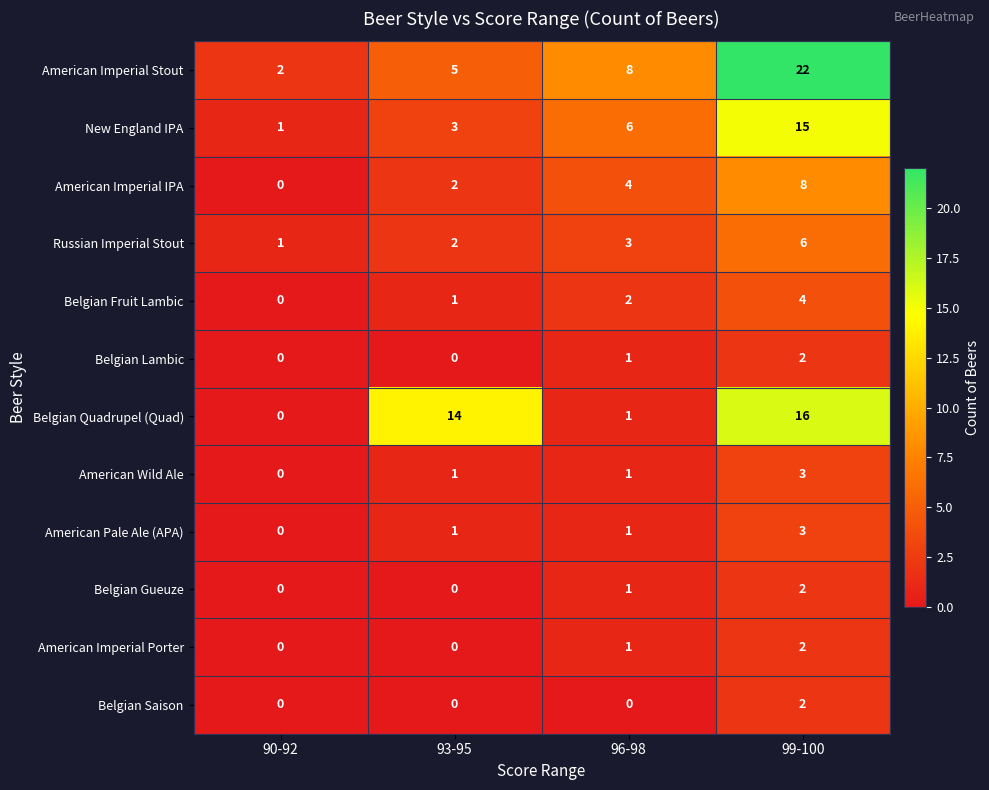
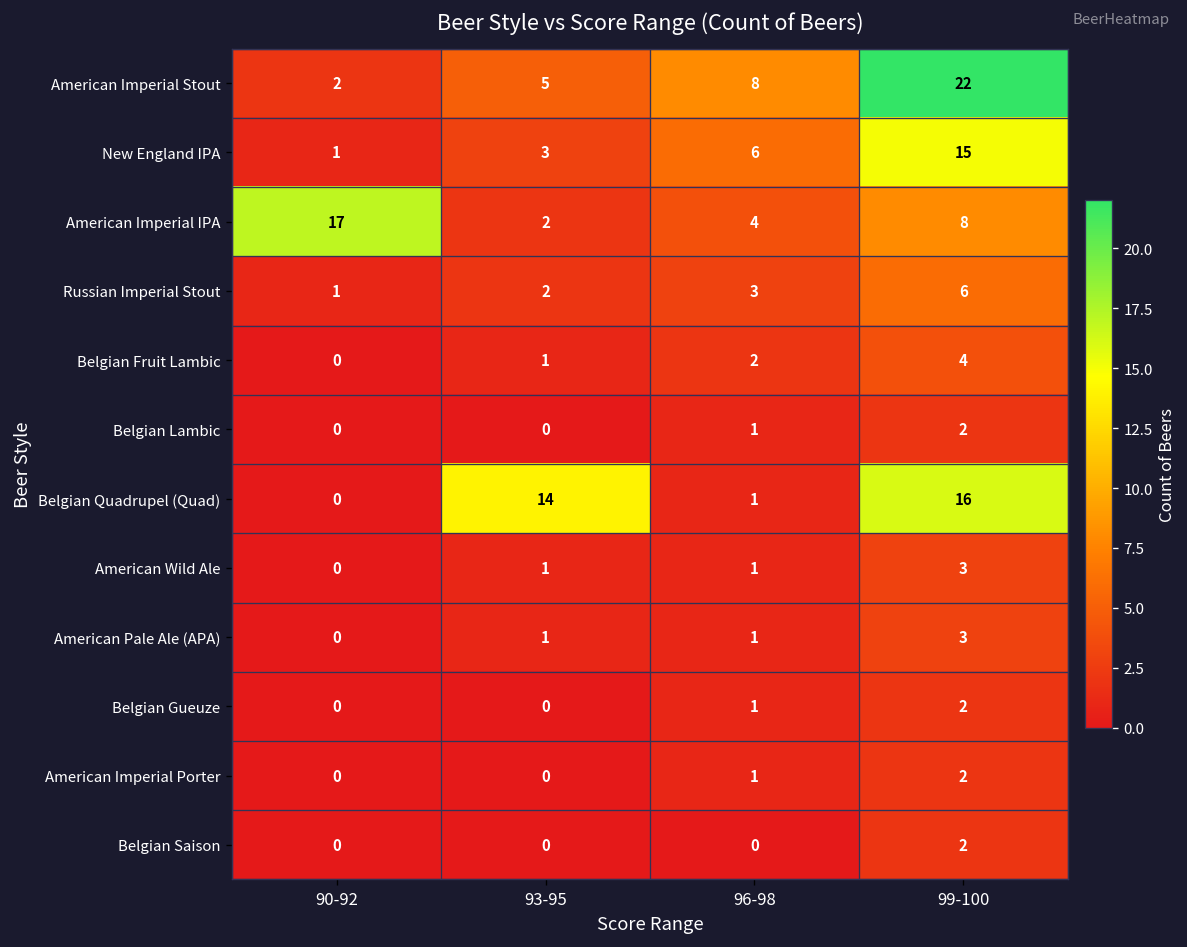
  {
    "American Imperial Stout": {
      "90-92": 2,
      "93-95": 5,
      "96-98": 8,
      "99-100": 22
    },
    "New England IPA": {
      "90-92": 1,
      "93-95": 3,
      "96-98": 6,
      "99-100": 15
    },
    "American Imperial IPA": {
-     "90-92": 0,
+     "90-92": 17,
      "93-95": 2,
      "96-98": 4,
      "99-100": 8
    },
    "Russian Imperial Stout": {
      "90-92": 1,
      "93-95": 2,
      "96-98": 3,
      "99-100": 6
    },
    "Belgian Fruit Lambic": {
      "90-92": 0,
      "93-95": 1,
      "96-98": 2,
      "99-100": 4
    },
    "Belgian Lambic": {
      "90-92": 0,
      "93-95": 0,
      "96-98": 1,
      "99-100": 2
    },
    "Belgian Quadrupel (Quad)": {
      "90-92": 0,
      "93-95": 14,
      "96-98": 1,
      "99-100": 16
    },
    "American Wild Ale": {
      "90-92": 0,
      "93-95": 1,
      "96-98": 1,
      "99-100": 3
    },
    "American Pale Ale (APA)": {
      "90-92": 0,
      "93-95": 1,
      "96-98": 1,
      "99-100": 3
    },
    "Belgian Gueuze": {
      "90-92": 0,
      "93-95": 0,
      "96-98": 1,
      "99-100": 2
    },
    "American Imperial Porter": {
      "90-92": 0,
      "93-95": 0,
      "96-98": 1,
      "99-100": 2
    },
    "Belgian Saison": {
      "90-92": 0,
      "93-95": 0,
      "96-98": 0,
      "99-100": 2
    }
  }
